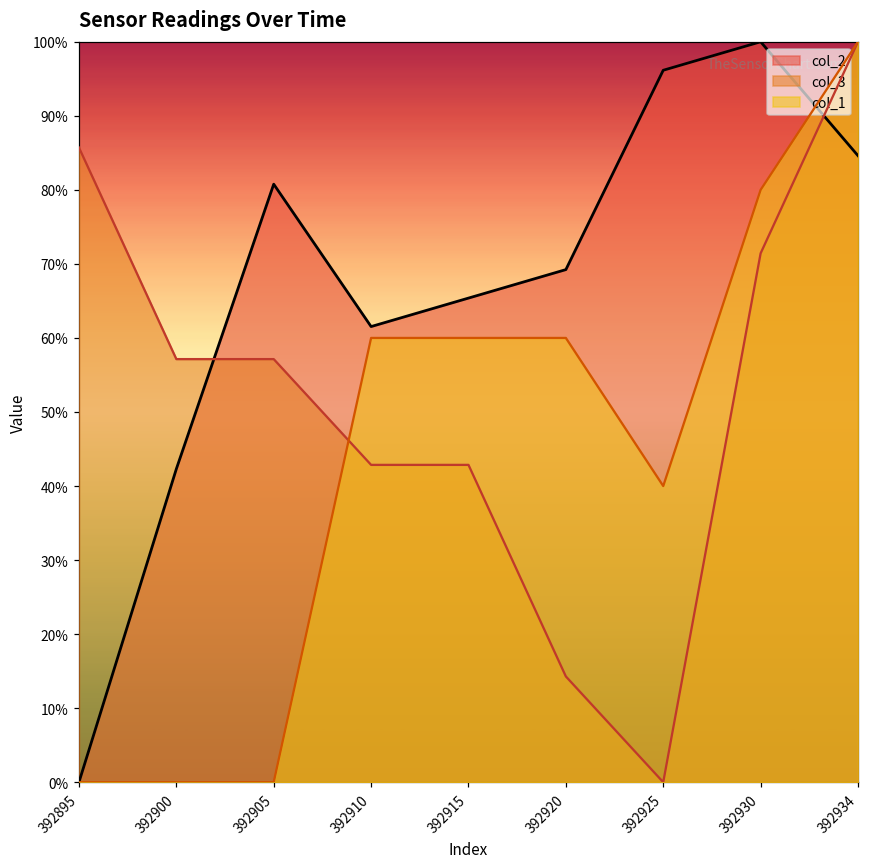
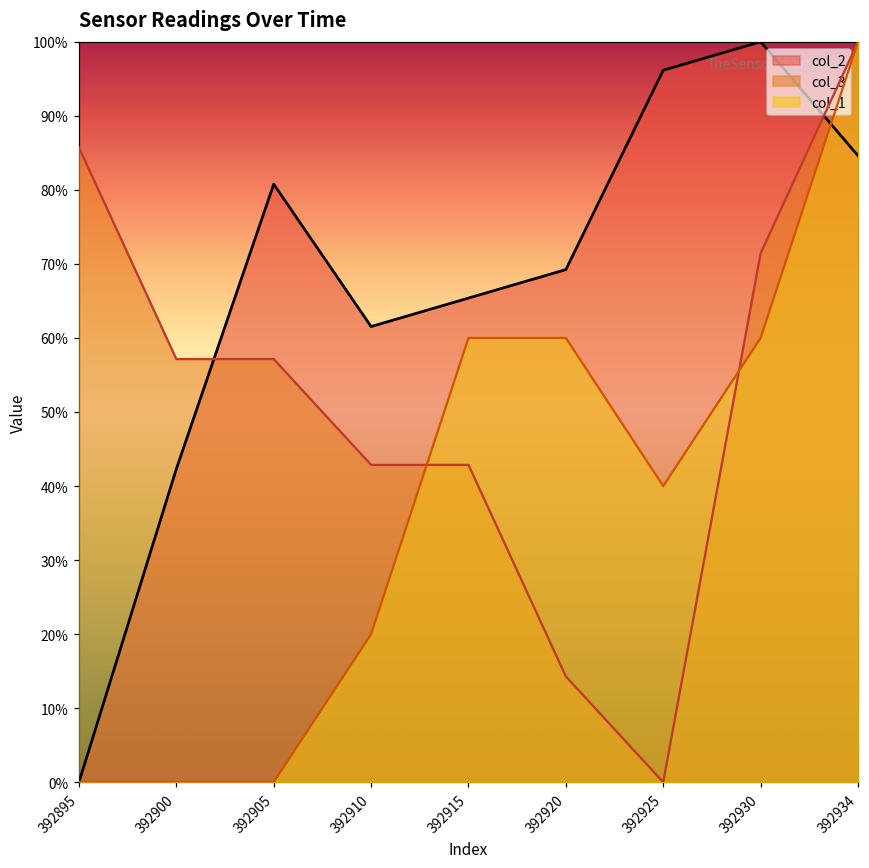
  {
    "col_1": {
      "392900": "0%",
      "392905": "0%",
-     "392910": "60%",
+     "392910": "20%",
      "392915": "60%",
      "392920": "60%",
      "392925": "40%",
-     "392930": "80%"
+     "392930": "60%"
    }
  }
